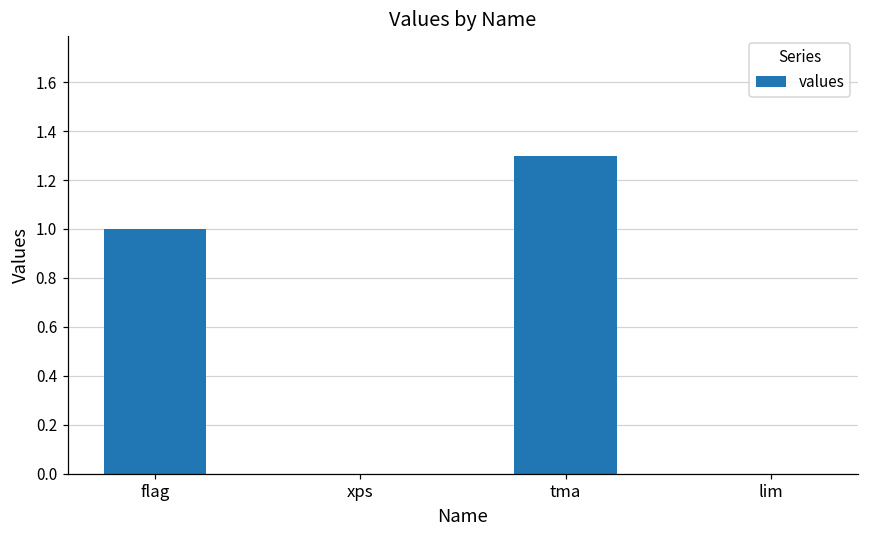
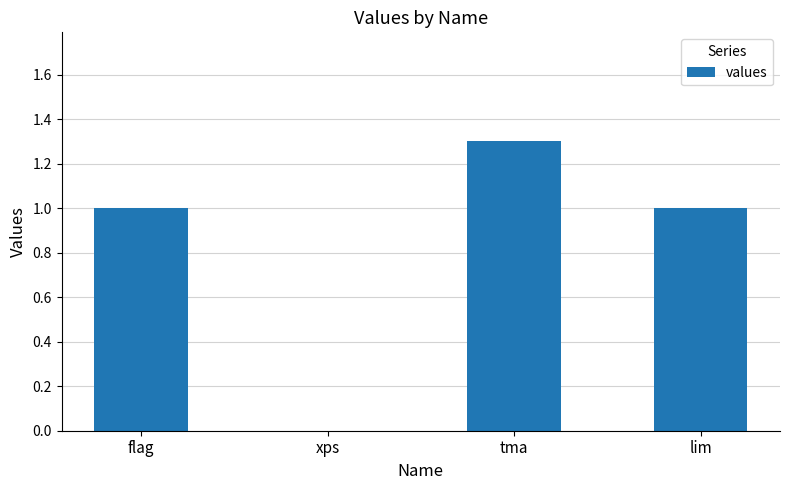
  {
    "flag": 1,
    "xps": 0,
    "tma": 1.30,
-   "lim": 0
+   "lim": 1
  }
